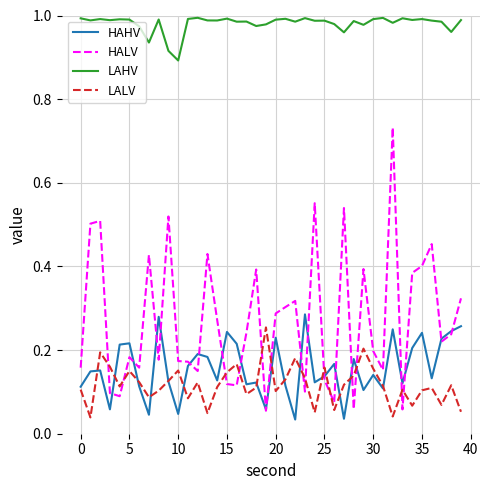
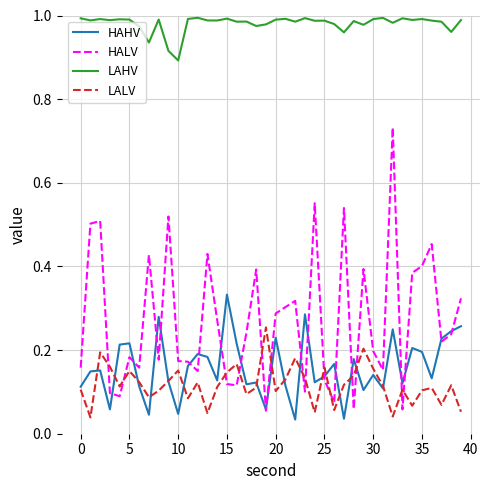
  {
    "HAHV": {
      "0": 0.11,
      "5": 0.22,
      "10": 0.05,
-     "15": 0.24,
+     "15": 0.33,
      "20": 0.23,
      "25": 0.14,
      "30": 0.14,
-     "35": 0.24
+     "35": 0.20
    },
    "HALV": {
      "0": 0.16,
      "5": 0.18,
      "10": 0.17,
      "15": 0.12,
      "20": 0.29,
      "25": 0.13,
      "30": 0.20,
      "35": 0.40
    },
    "LAHV": {
      "0": 0.99,
      "5": 0.99,
      "10": 0.89,
      "15": 0.99,
      "20": 0.99,
      "25": 0.99,
      "30": 0.99,
      "35": 0.99
    },
    "LALV": {
      "0": 0.11,
      "5": 0.15,
      "10": 0.15,
      "15": 0.15,
      "20": 0.10,
      "25": 0.16,
      "30": 0.16,
      "35": 0.10
    }
  }
